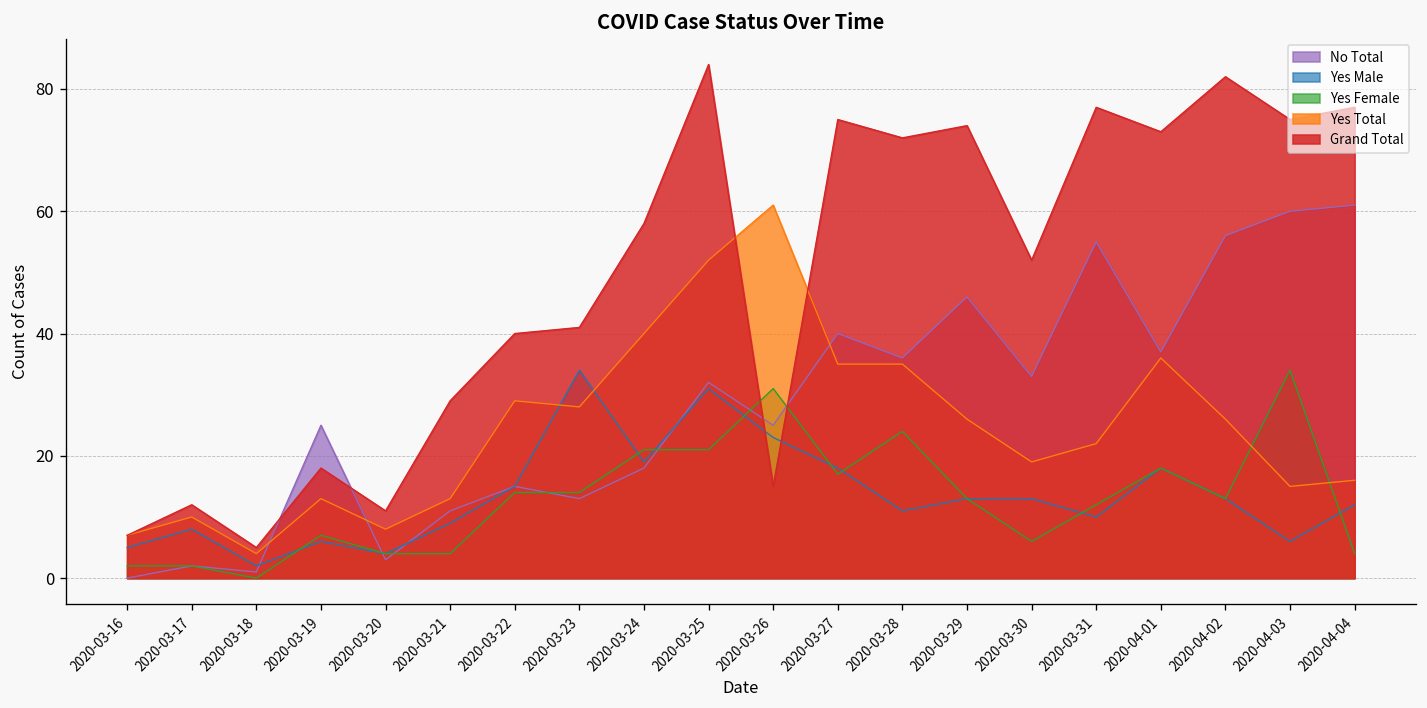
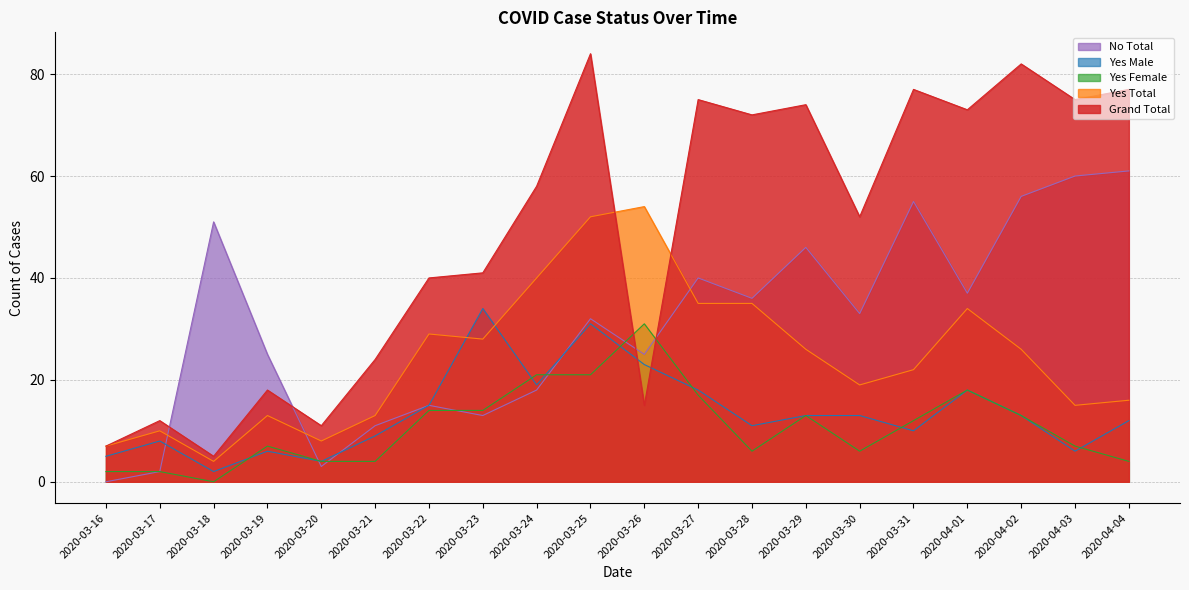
  {
    "No Total": {
      "2020-03-16": 0,
-     "2020-03-18": 1,
+     "2020-03-18": 51,
      "2020-03-19": 25,
      "2020-03-20": 3,
      "2020-03-21": 11,
      "2020-03-23": 13,
      "2020-03-24": 18,
      "2020-03-25": 32,
      "2020-03-26": 25,
      "2020-03-27": 40,
      "2020-03-28": 36,
      "2020-03-29": 46,
      "2020-03-30": 33,
      "2020-03-31": 55,
      "2020-04-01": 37,
      "2020-04-02": 56,
      "2020-04-03": 60,
      "2020-04-04": 61
    },
    "Yes Male": {
      "2020-03-16": 5,
      "2020-03-17": 8,
      "2020-03-18": 2,
      "2020-03-19": 6,
      "2020-03-21": 9,
      "2020-03-23": 34,
      "2020-03-24": 19,
      "2020-03-25": 31,
      "2020-03-26": 23,
      "2020-03-27": 18,
      "2020-03-28": 11,
      "2020-03-30": 13,
      "2020-03-31": 10,
      "2020-04-03": 6,
      "2020-04-04": 12
    },
    "Yes Female": {
      "2020-03-16": 2,
      "2020-03-18": 0,
      "2020-03-19": 7,
      "2020-03-21": 4,
      "2020-03-22": 14,
      "2020-03-23": 14,
      "2020-03-24": 21,
      "2020-03-25": 21,
      "2020-03-26": 31,
      "2020-03-27": 17,
-     "2020-03-28": 24,
+     "2020-03-28": 6,
      "2020-03-30": 6,
      "2020-03-31": 12,
-     "2020-04-03": 34,
+     "2020-04-03": 7,
      "2020-04-04": 4
    },
    "Yes Total": {
      "2020-03-17": 10,
      "2020-03-18": 4,
      "2020-03-19": 13,
      "2020-03-20": 8,
      "2020-03-21": 13,
      "2020-03-22": 29,
      "2020-03-23": 28,
      "2020-03-24": 40,
      "2020-03-25": 52,
-     "2020-03-26": 61,
+     "2020-03-26": 54,
      "2020-03-27": 35,
      "2020-03-28": 35,
      "2020-03-29": 26,
      "2020-03-30": 19,
      "2020-03-31": 22,
-     "2020-04-01": 36,
+     "2020-04-01": 34,
      "2020-04-02": 26,
      "2020-04-03": 15,
      "2020-04-04": 16
    },
    "Grand Total": {
      "2020-03-17": 12,
      "2020-03-18": 5,
      "2020-03-19": 18,
      "2020-03-20": 11,
-     "2020-03-21": 29,
+     "2020-03-21": 24,
      "2020-03-22": 40,
      "2020-03-23": 41,
      "2020-03-24": 58,
      "2020-03-25": 84,
      "2020-03-26": 15,
      "2020-03-27": 75,
      "2020-03-28": 72,
      "2020-03-29": 74,
      "2020-03-30": 52,
      "2020-03-31": 77,
      "2020-04-01": 73,
      "2020-04-02": 82
    }
  }
